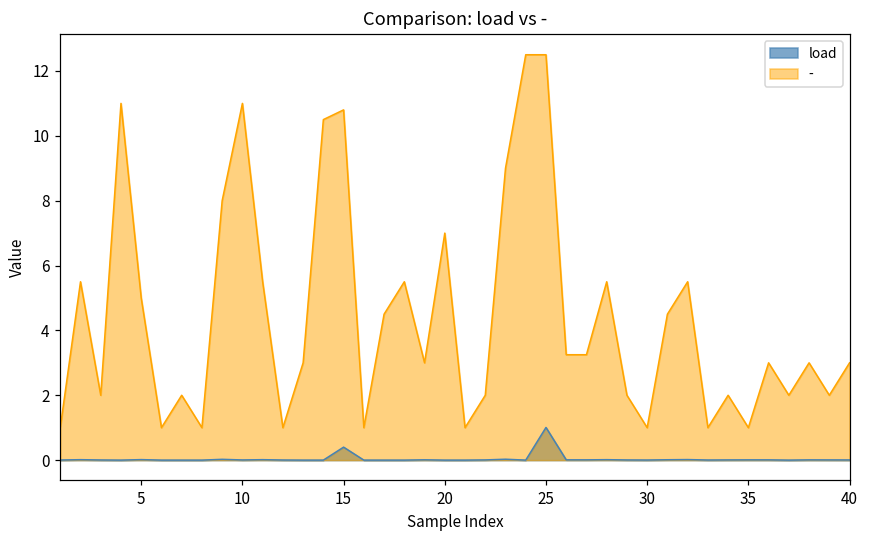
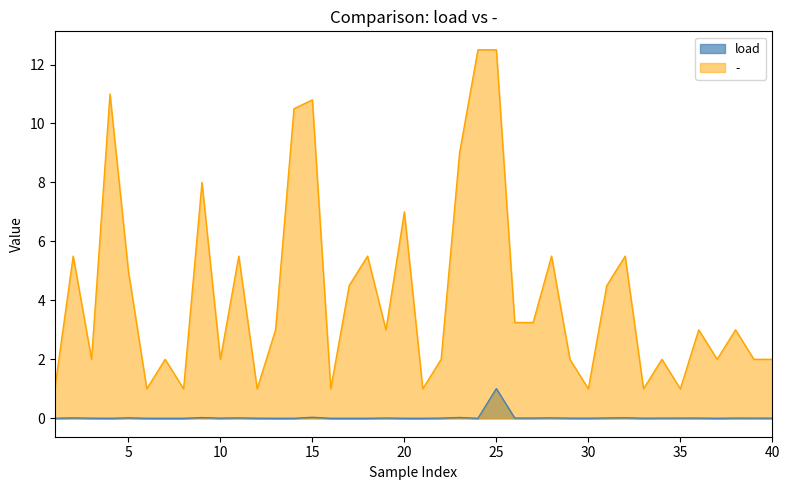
  {
    "load": {
      "5": 0.0,
      "10": 0.0,
-     "15": 0.4,
+     "15": 0.0,
      "20": 0.0,
      "25": 1.0,
      "30": 0.0,
      "35": 0.0,
      "40": 0.0
    },
    "-": {
      "5": 5,
-     "10": 11,
+     "10": 2,
      "15": 10.8,
      "20": 7,
      "25": 12.5,
      "30": 1,
      "35": 1,
-     "40": 3
+     "40": 2
    }
  }
